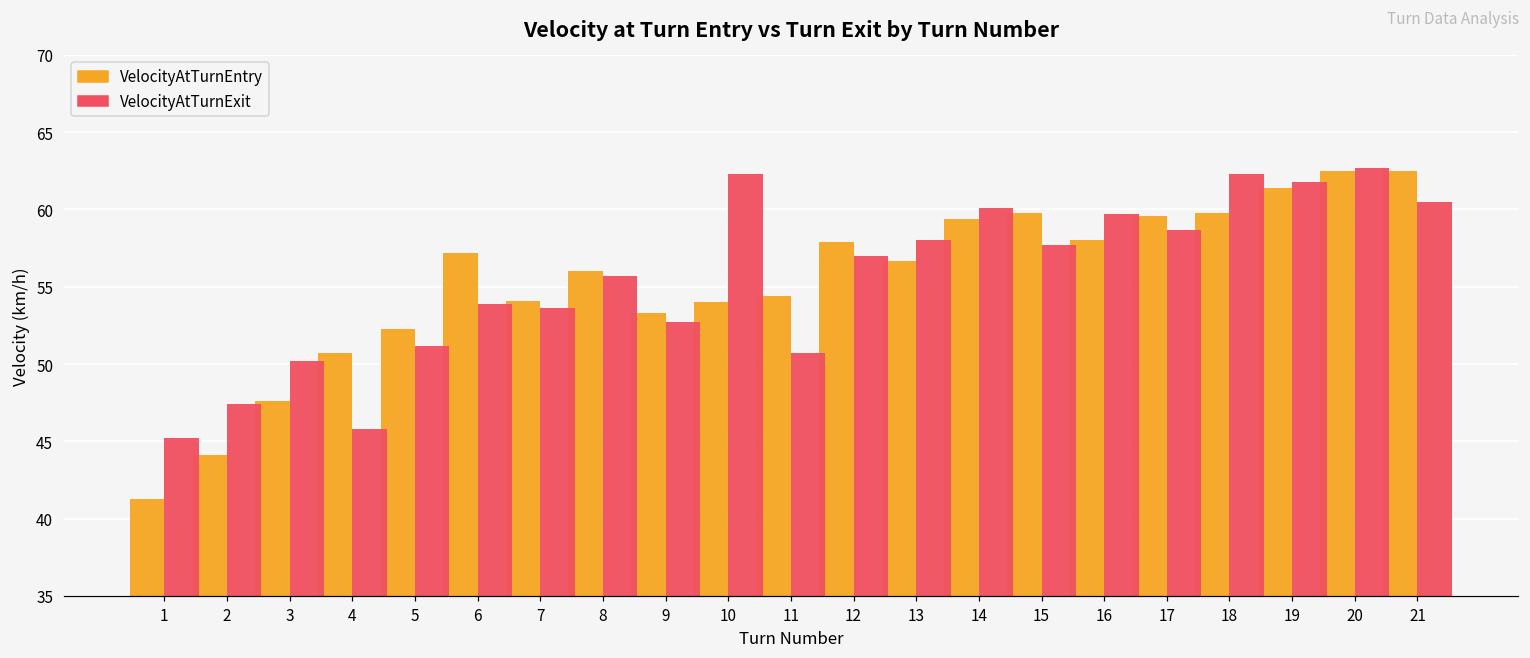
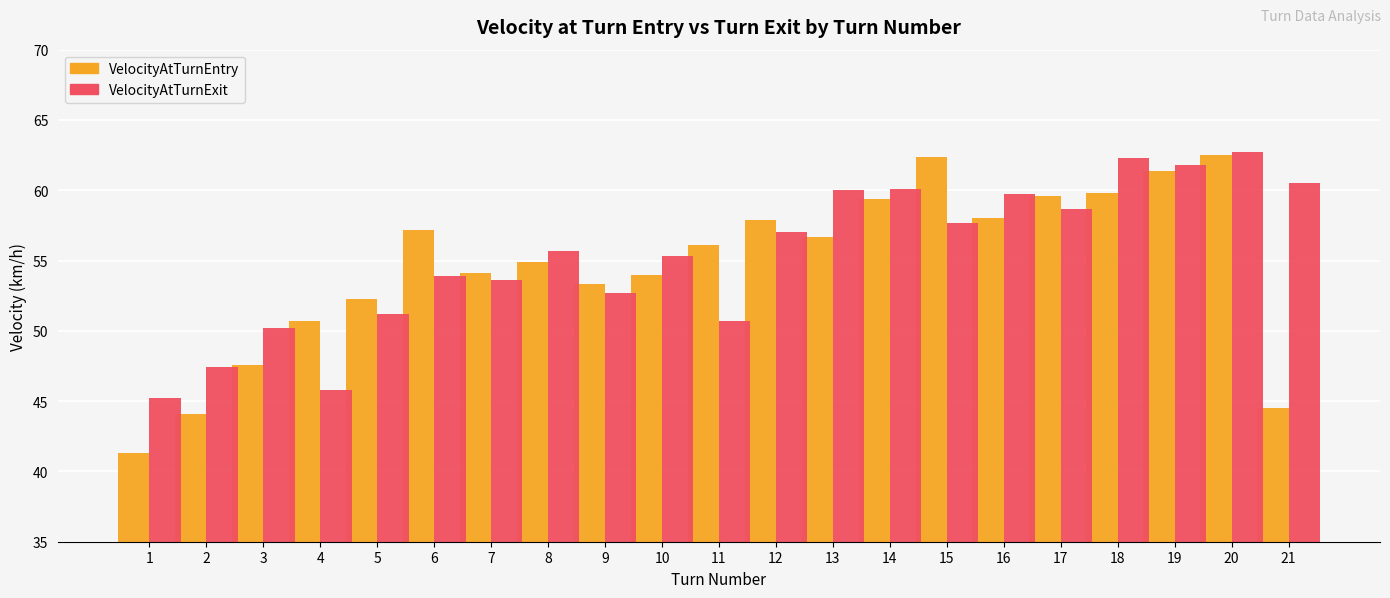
  {
    "VelocityAtTurnEntry": {
      "1": 41.3,
      "2": 44.1,
      "3": 47.6,
      "4": 50.7,
      "5": 52.3,
      "6": 57.2,
      "7": 54.1,
-     "8": 56.0,
+     "8": 54.9,
      "9": 53.3,
      "10": 54.0,
-     "11": 54.4,
+     "11": 56.1,
      "12": 57.9,
      "13": 56.7,
      "14": 59.4,
-     "15": 59.8,
+     "15": 62.4,
      "16": 58.0,
      "17": 59.6,
      "18": 59.8,
      "19": 61.4,
      "20": 62.5,
-     "21": 62.5
+     "21": 44.5
    },
    "VelocityAtTurnExit": {
      "1": 45.2,
      "2": 47.4,
      "3": 50.2,
      "4": 45.8,
      "5": 51.2,
      "6": 53.9,
      "7": 53.6,
      "8": 55.7,
      "9": 52.7,
-     "10": 62.3,
+     "10": 55.3,
      "11": 50.7,
      "12": 57.0,
-     "13": 58,
+     "13": 60,
      "14": 60.1,
      "15": 57.7,
      "16": 59.7,
      "17": 58.7,
      "18": 62.3,
      "19": 61.8,
      "20": 62.7,
      "21": 60.5
    }
  }
